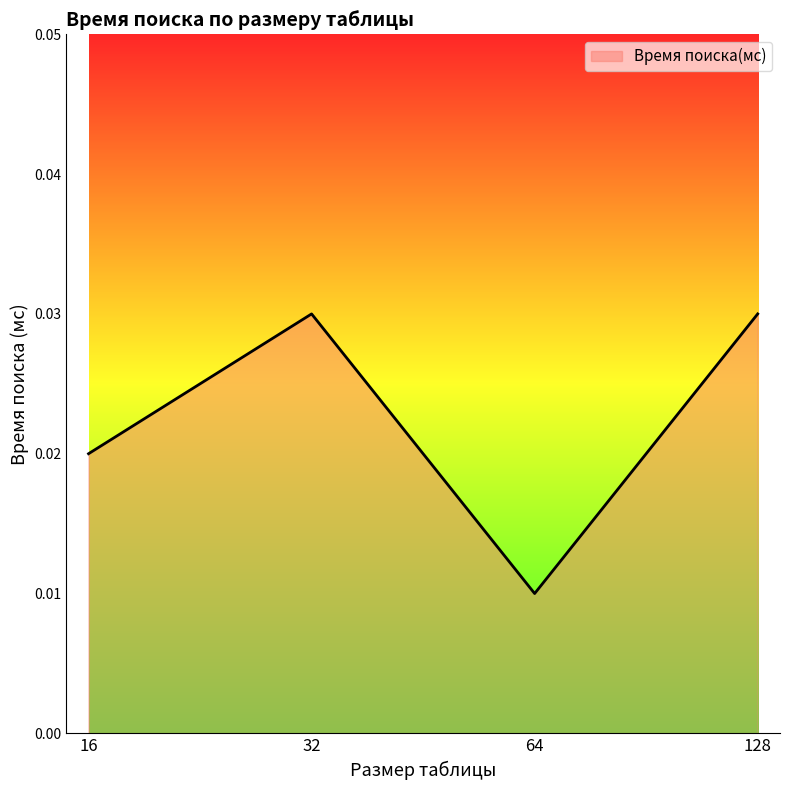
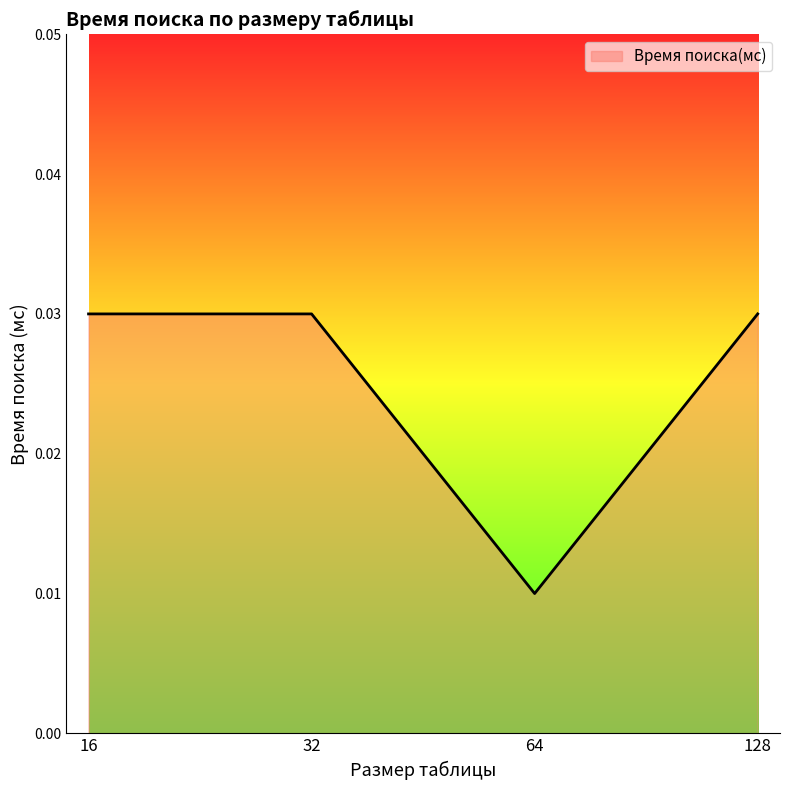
  {
-   "16": 0.02,
+   "16": 0.03,
    "32": 0.03,
    "64": 0.01,
    "128": 0.03
  }
